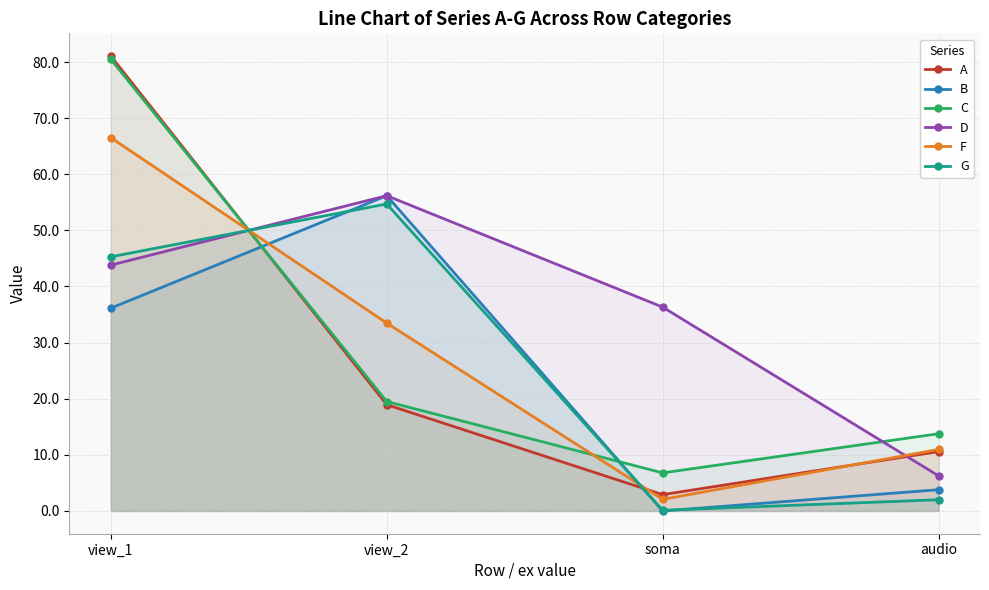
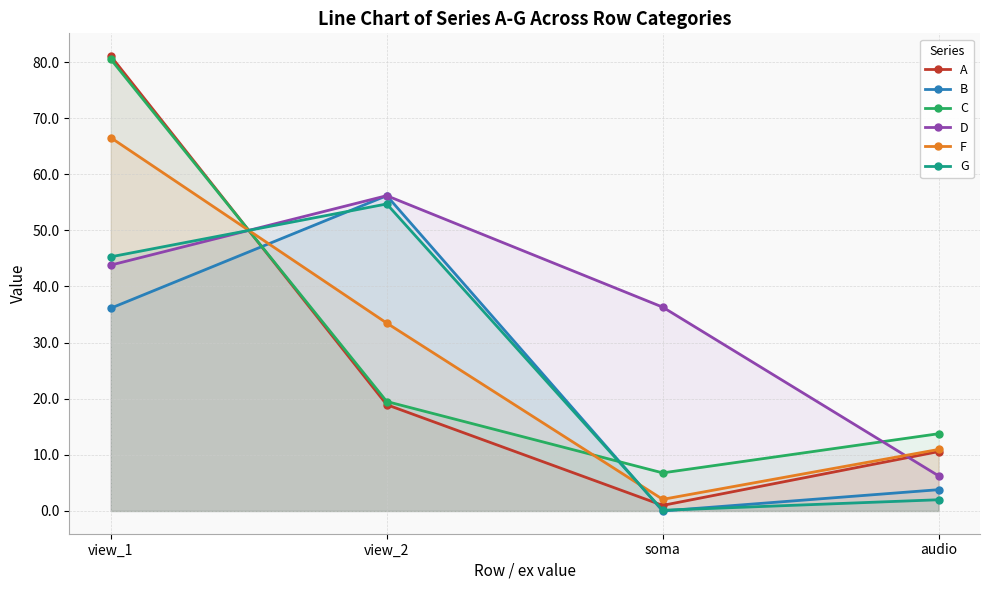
  {
    "A": {
      "view_1": 81,
      "view_2": 19,
-     "soma": 3
+     "soma": 1
    },
    "B": {
      "view_1": 36,
      "audio": 4
    },
    "D": {
      "view_1": 44,
      "soma": 36,
      "audio": 6
    },
    "F": {
      "view_1": 67,
      "view_2": 33,
      "soma": 2
    }
  }
